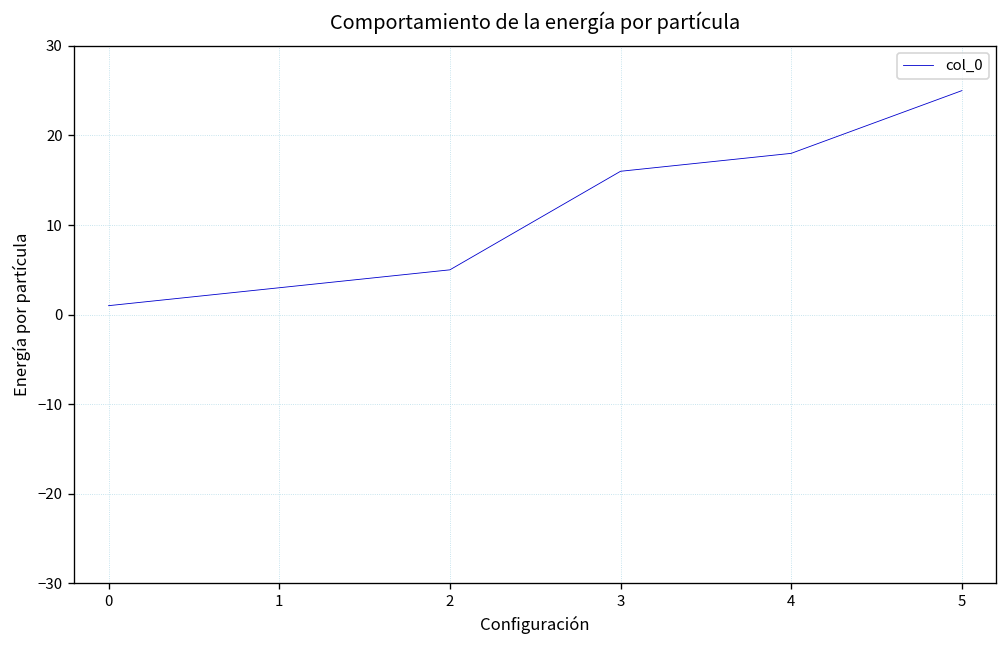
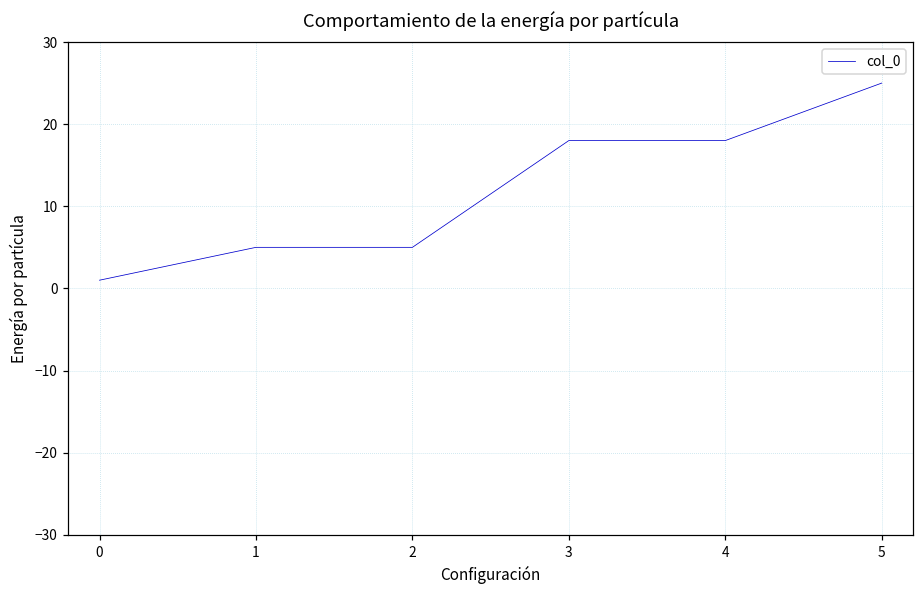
  {
    "0": 1,
-   "1": 3,
+   "1": 5,
    "2": 5,
-   "3": 16,
+   "3": 18,
    "4": 18,
    "5": 25
  }
